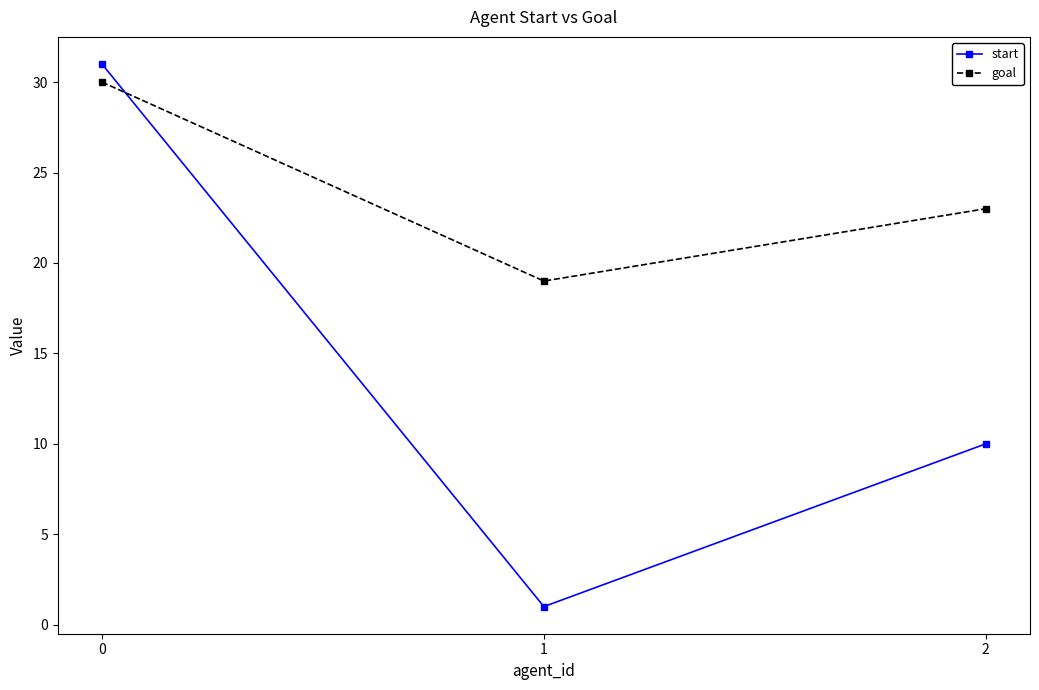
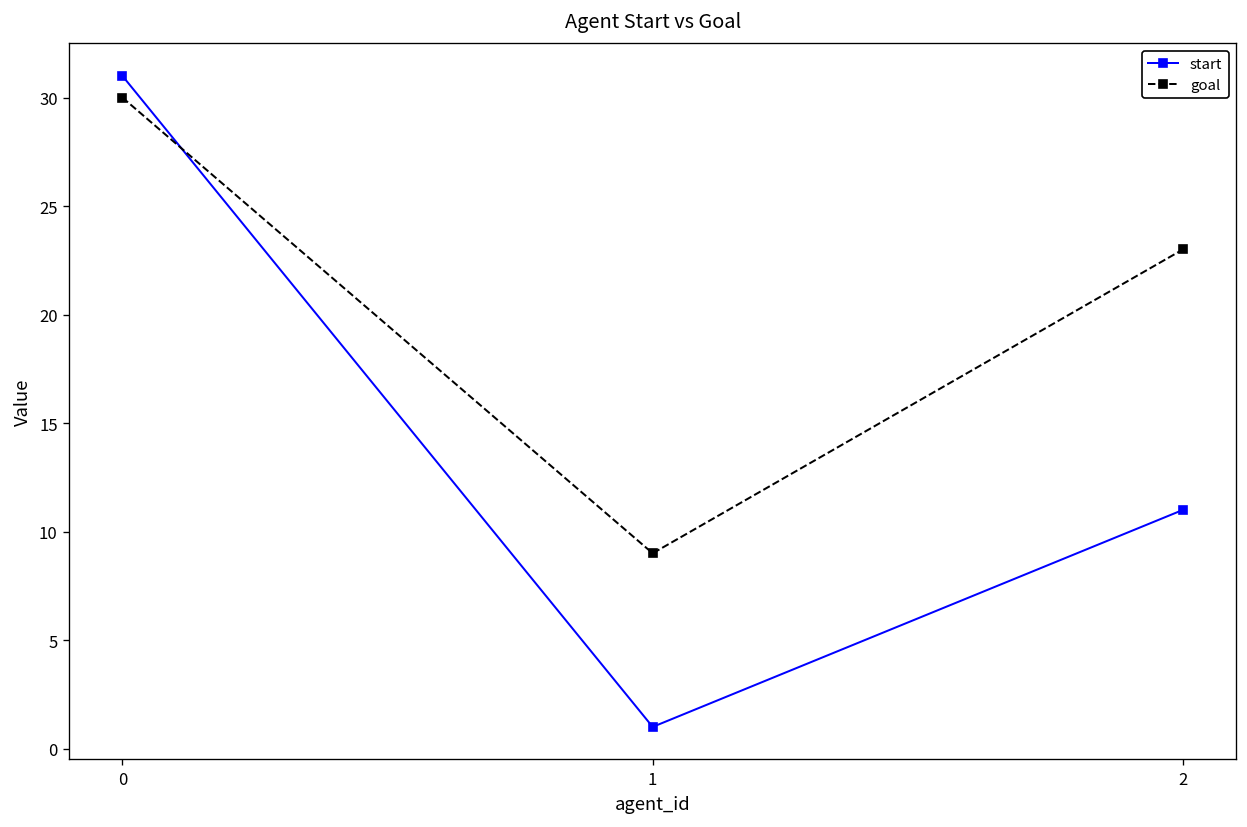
  {
    "start": {
      "0": 31,
      "1": 1,
-     "2": 10
+     "2": 11
    },
    "goal": {
      "0": 30,
-     "1": 19,
+     "1": 9,
      "2": 23
    }
  }
